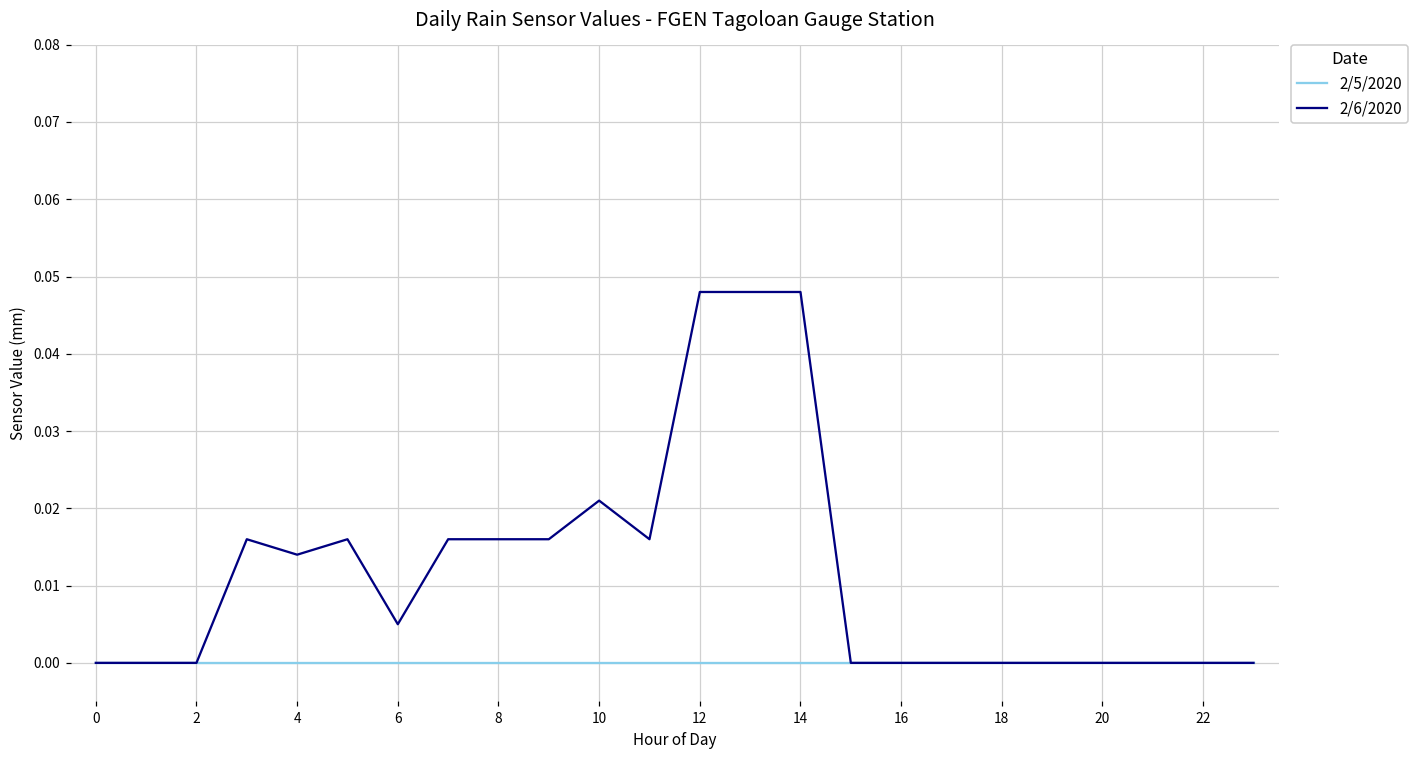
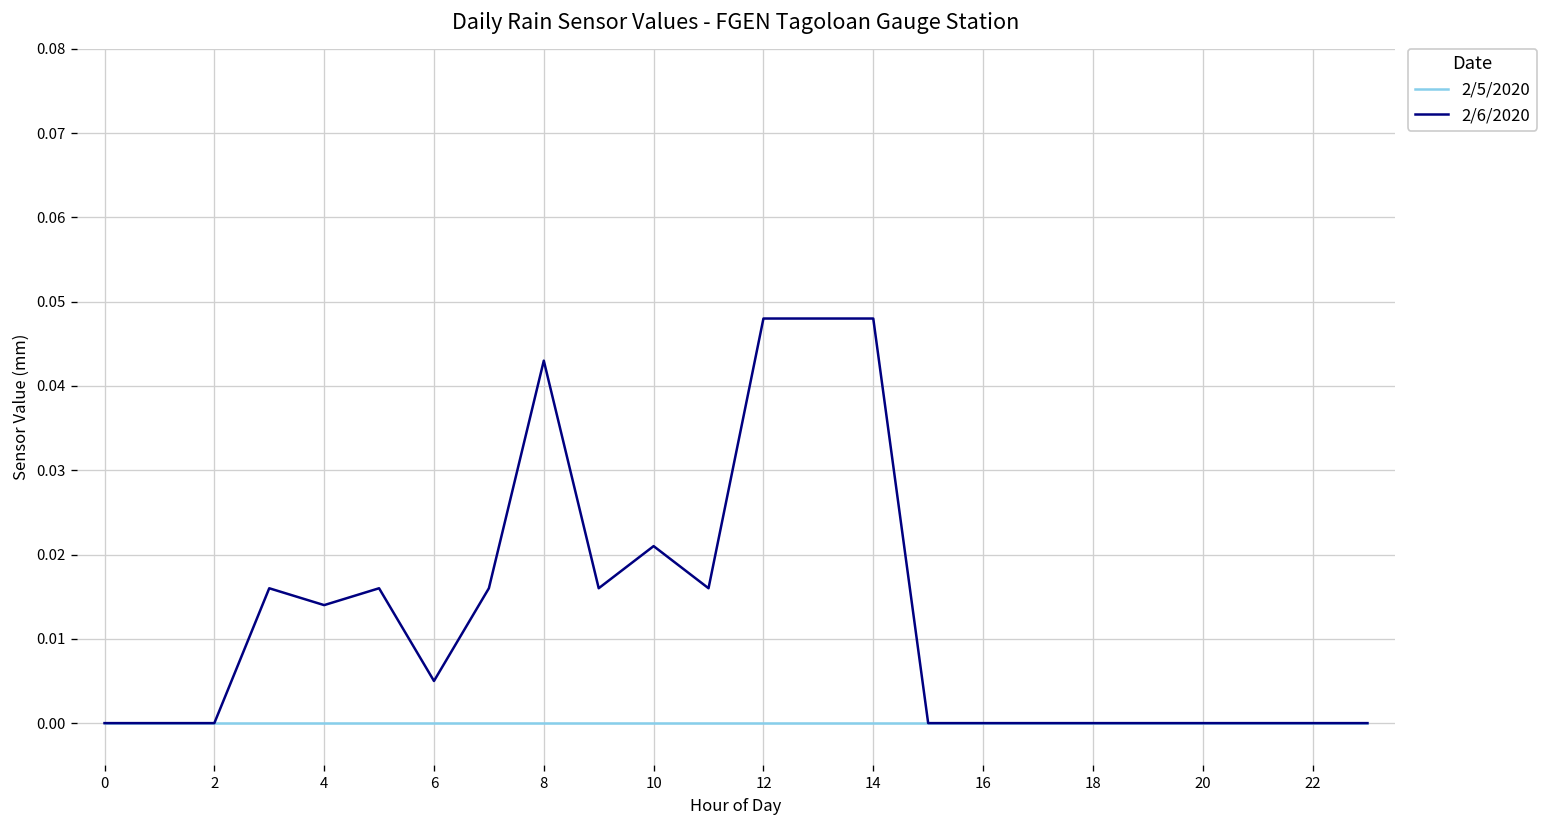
  {
    "2/5/2020": {
      "4": 0.000,
      "6": 0.000,
      "8": 0.000,
      "10": 0.000,
      "12": 0.000,
      "14": 0.000
    },
    "2/6/2020": {
      "4": 0.014,
      "6": 0.005,
-     "8": 0.016,
+     "8": 0.043,
      "10": 0.021,
      "12": 0.048,
      "14": 0.048
    }
  }
